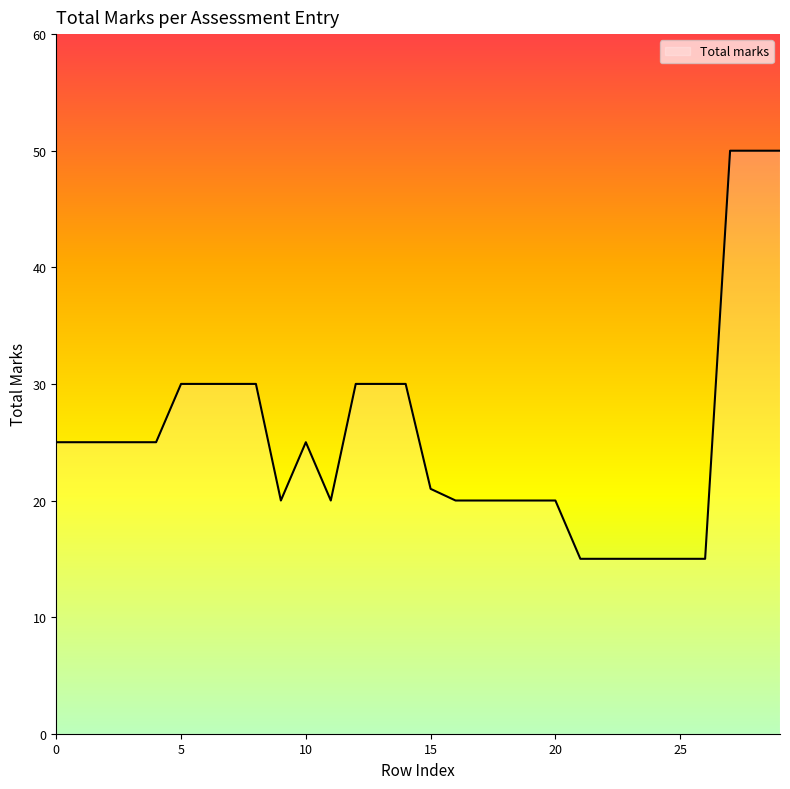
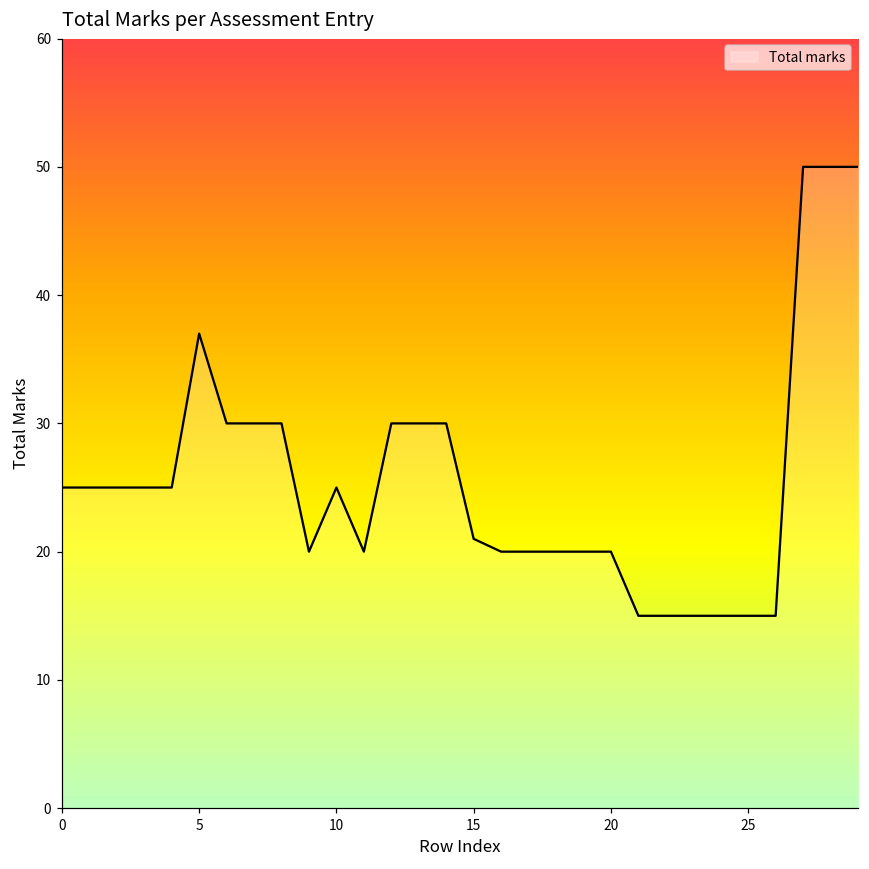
  {
    "0": 25,
-   "5": 30,
+   "5": 37,
    "10": 25,
    "15": 21,
    "20": 20,
    "25": 15
  }
